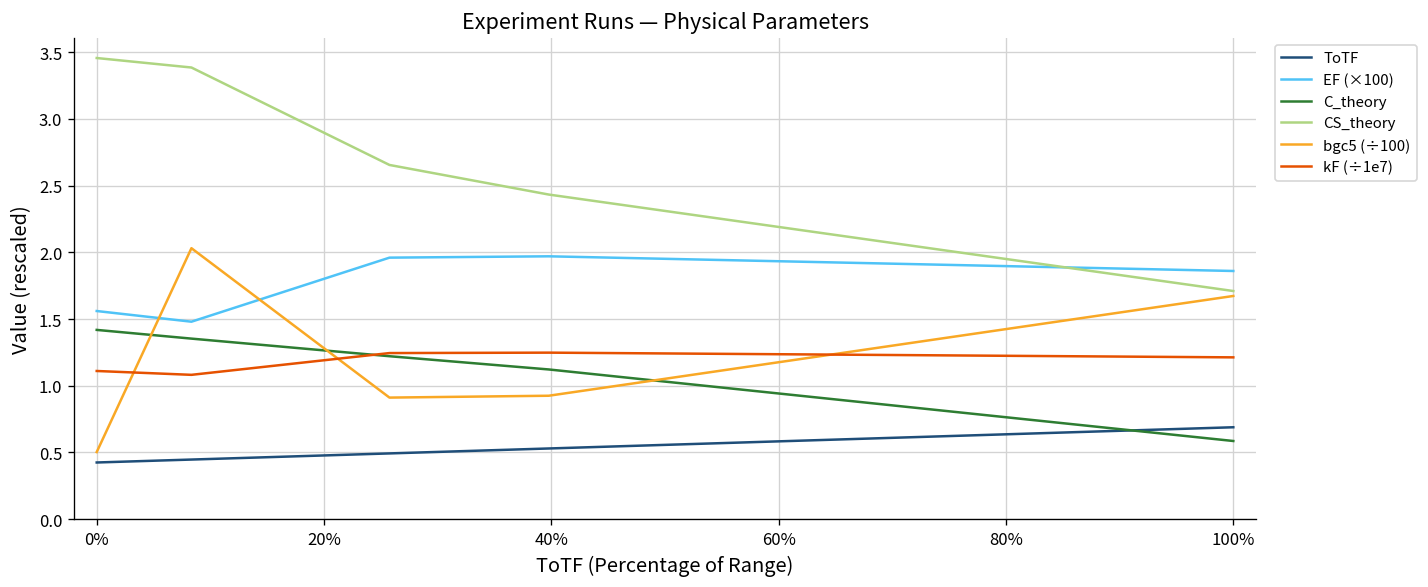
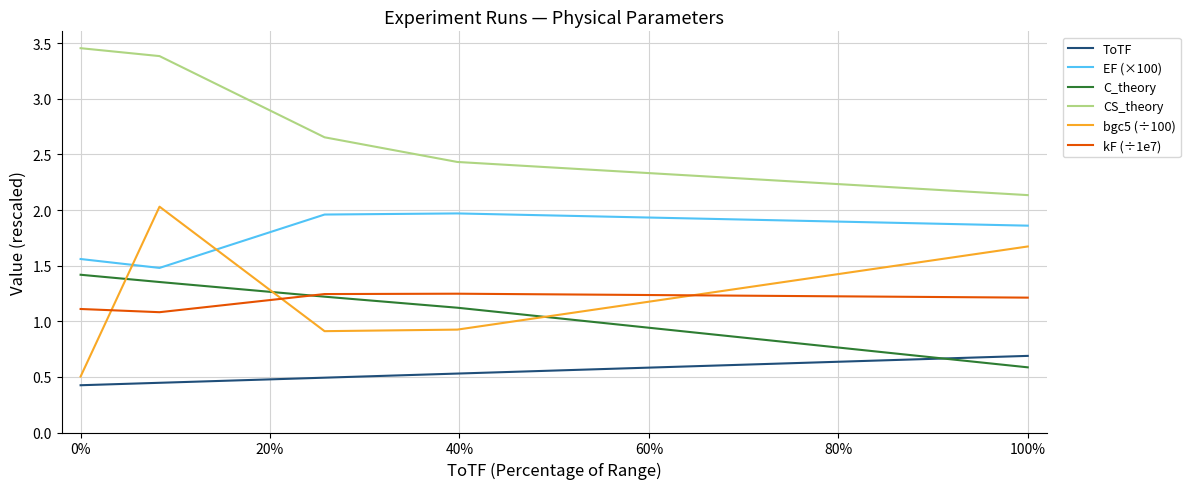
  {
    "ToTF": {
      "0%": 0.43,
      "100%": 0.69
    },
    "EF (×100)": {
      "0%": 1.56,
      "100%": 1.86
    },
    "C_theory": {
      "0%": 1.42,
      "100%": 0.59
    },
    "CS_theory": {
      "0%": 3.46,
-     "100%": 1.71
+     "100%": 2.13
    },
    "bgc5 (÷100)": {
      "0%": 0.50,
      "100%": 1.67
    },
    "kF (÷1e7)": {
      "0%": 1.11,
      "100%": 1.21
    }
  }
